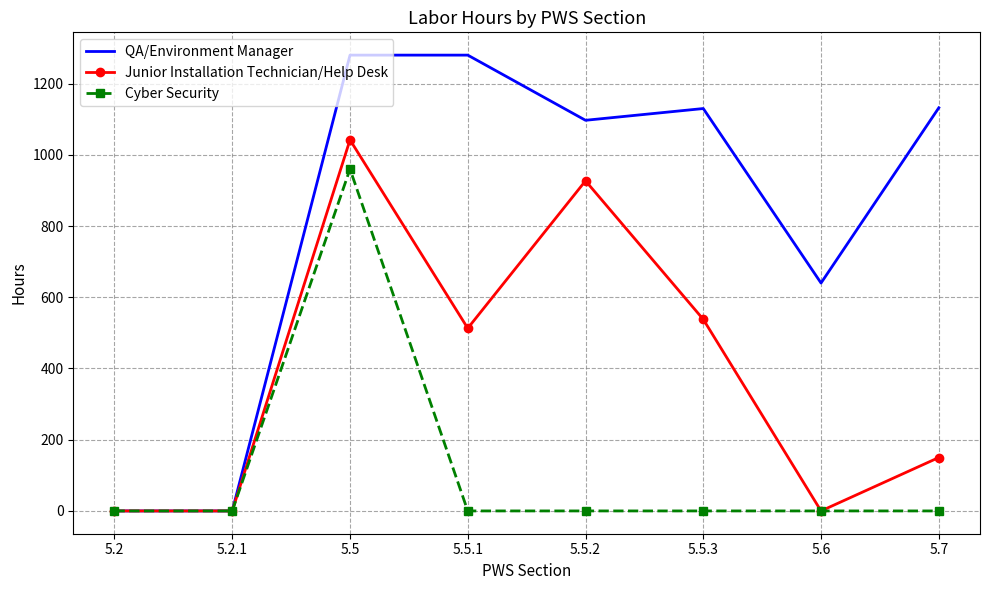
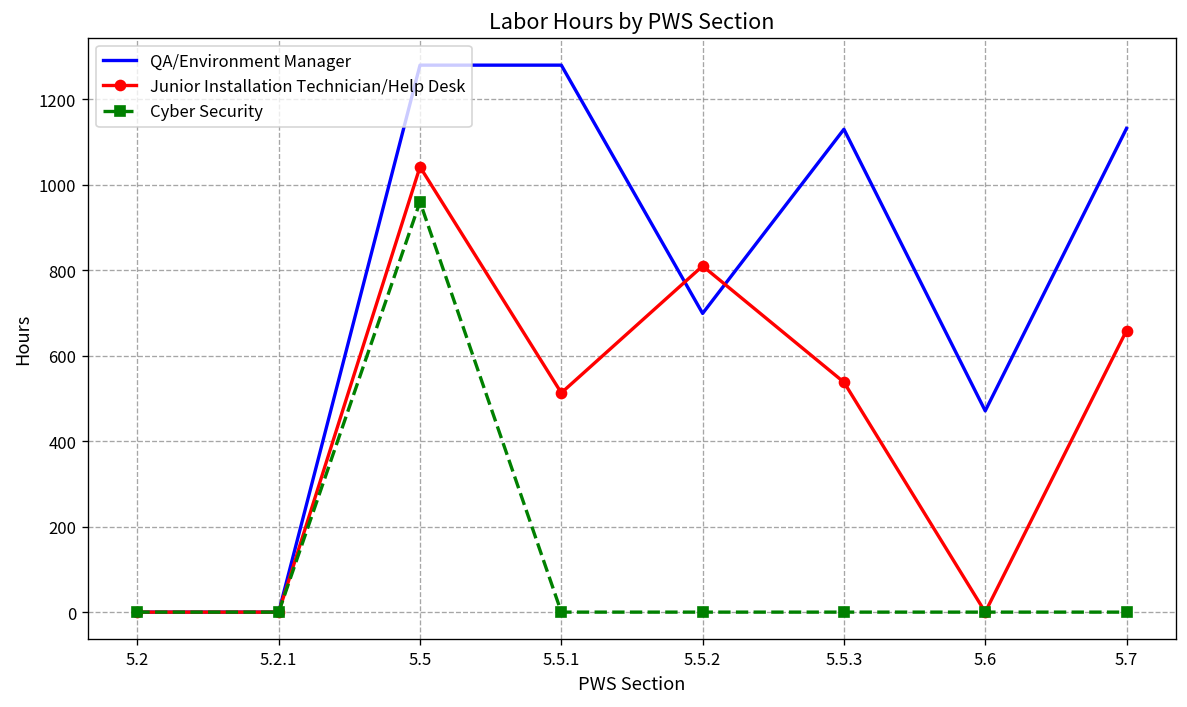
  {
    "QA/Environment Manager": {
      "5.5.1": 1280,
-     "5.5.2": 1100,
+     "5.5.2": 700,
      "5.5.3": 1130,
-     "5.6": 640,
+     "5.6": 470,
      "5.7": 1130
    },
    "Junior Installation Technician/Help Desk": {
      "5.5": 1040,
      "5.5.1": 510,
-     "5.5.2": 930,
+     "5.5.2": 810,
      "5.5.3": 540,
-     "5.7": 150
+     "5.7": 660
    },
    "Cyber Security": {
      "5.5": 960,
      "5.5.1": 0,
      "5.5.2": 0,
      "5.5.3": 0,
      "5.7": 0
    }
  }
